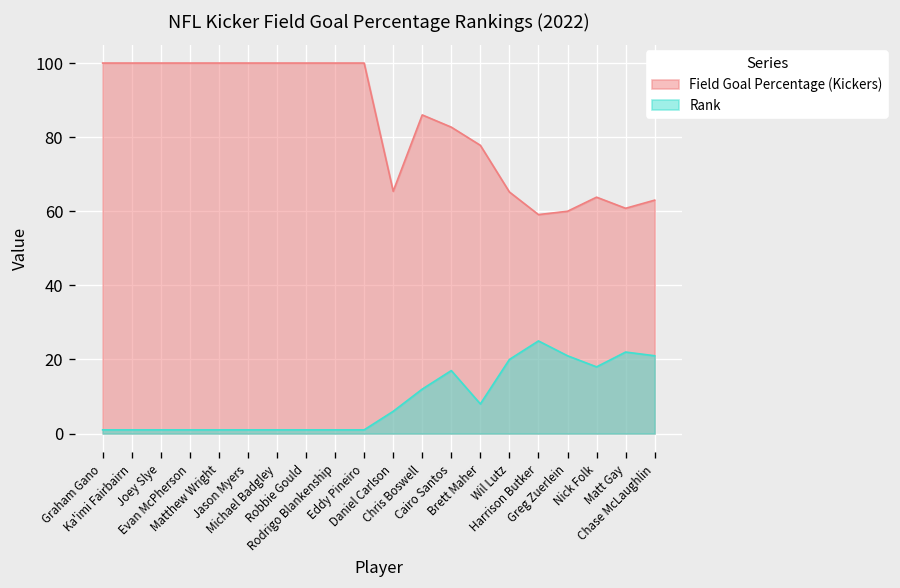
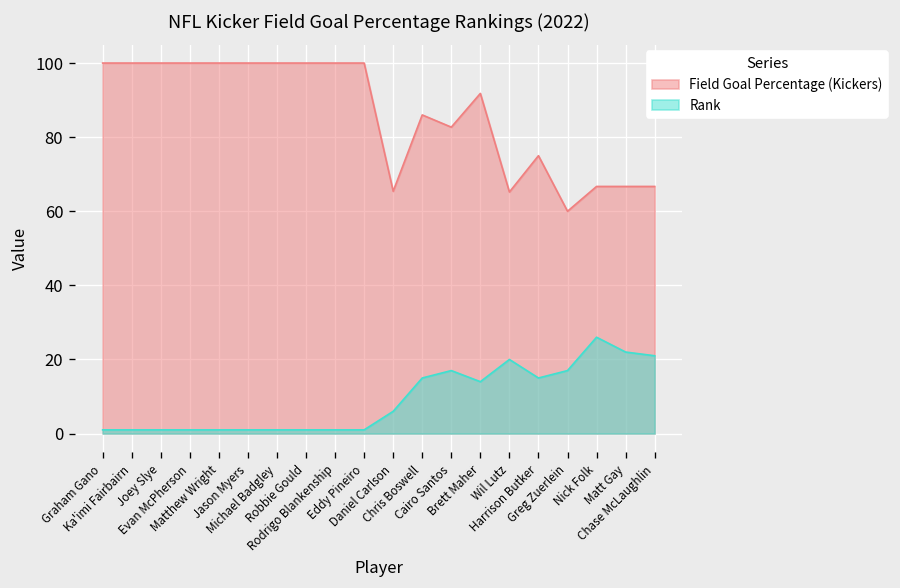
  {
    "Field Goal Percentage (Kickers)": {
      "Graham Gano": 100,
      "Ka'imi Fairbairn": 100,
      "Joey Slye": 100,
      "Evan McPherson": 100,
      "Matthew Wright": 100,
      "Jason Myers": 100,
      "Michael Badgley": 100,
      "Robbie Gould": 100,
      "Rodrigo Blankenship": 100,
      "Eddy Pineiro": 100,
      "Daniel Carlson": 65,
      "Chris Boswell": 86,
      "Cairo Santos": 83,
-     "Brett Maher": 78,
+     "Brett Maher": 92,
      "Wil Lutz": 65,
-     "Harrison Butker": 59,
+     "Harrison Butker": 75,
      "Greg Zuerlein": 60,
-     "Nick Folk": 64,
-     "Matt Gay": 61,
-     "Chase McLaughlin": 63
+     "Nick Folk": 67,
+     "Matt Gay": 67,
+     "Chase McLaughlin": 67
    },
    "Rank": {
      "Graham Gano": 1,
      "Ka'imi Fairbairn": 1,
      "Joey Slye": 1,
      "Evan McPherson": 1,
      "Matthew Wright": 1,
      "Jason Myers": 1,
      "Michael Badgley": 1,
      "Robbie Gould": 1,
      "Rodrigo Blankenship": 1,
      "Eddy Pineiro": 1,
      "Daniel Carlson": 6,
-     "Chris Boswell": 12,
+     "Chris Boswell": 15,
      "Cairo Santos": 17,
-     "Brett Maher": 8,
+     "Brett Maher": 14,
      "Wil Lutz": 20,
-     "Harrison Butker": 25,
-     "Greg Zuerlein": 21,
-     "Nick Folk": 18,
+     "Harrison Butker": 15,
+     "Greg Zuerlein": 17,
+     "Nick Folk": 26,
      "Matt Gay": 22,
      "Chase McLaughlin": 21
    }
  }
